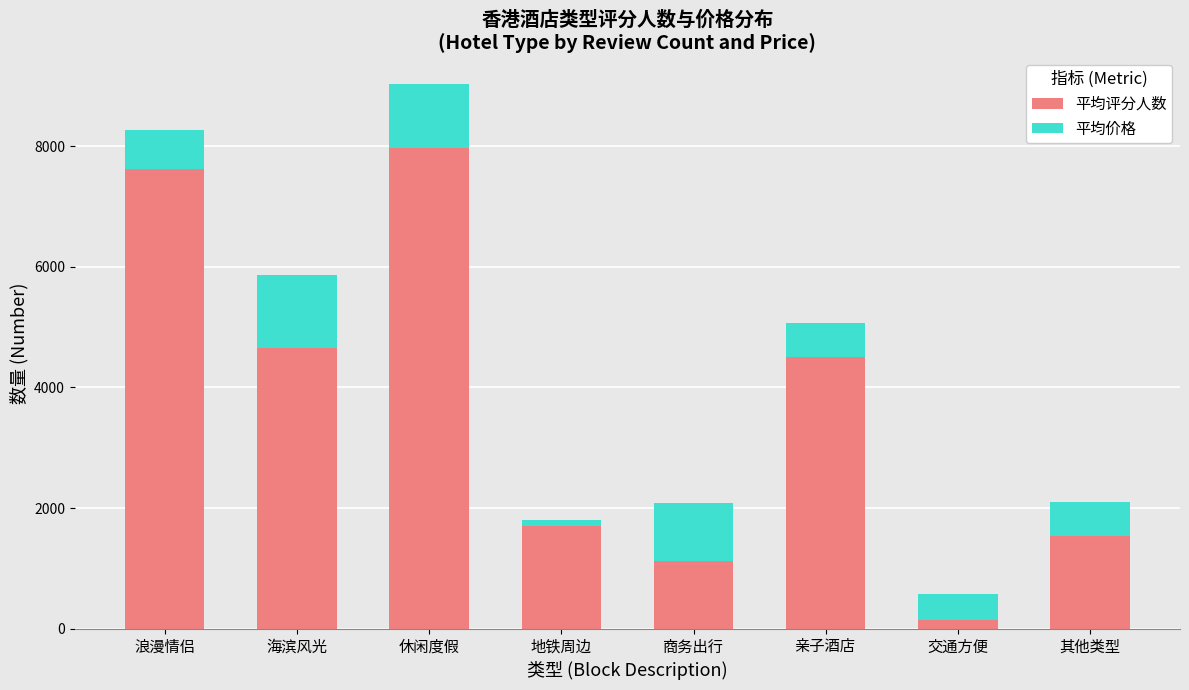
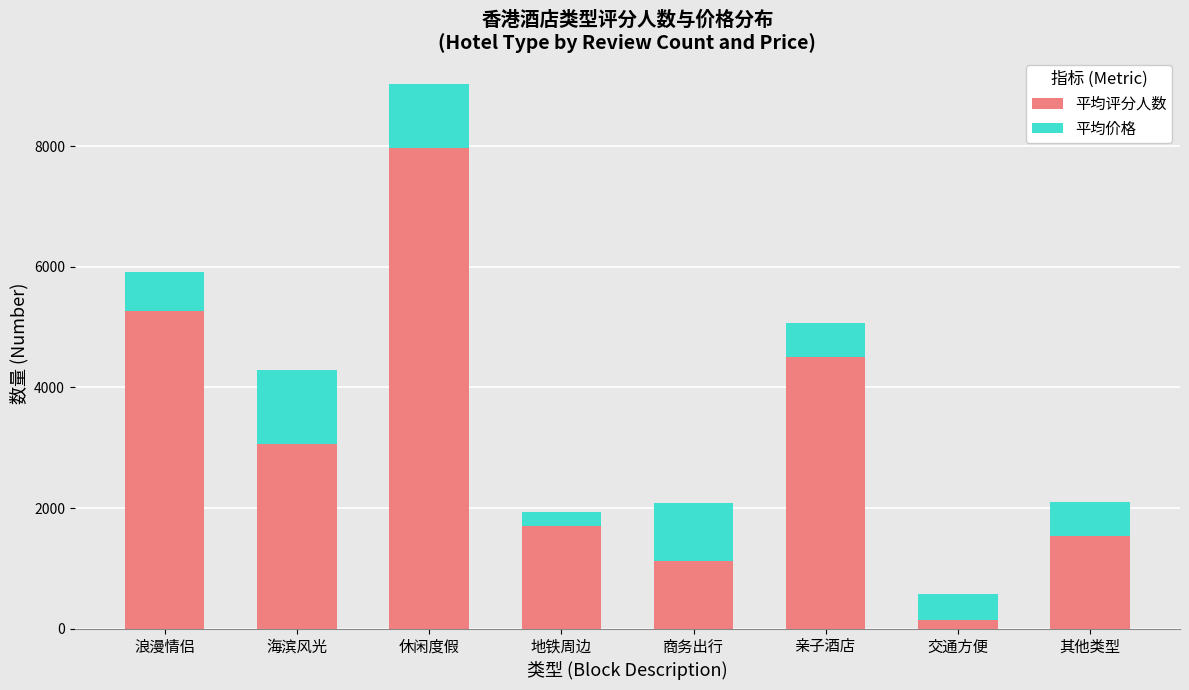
  {
    "平均评分人数": {
-     "浪漫情侣": 7600,
-     "海滨风光": 4600,
+     "浪漫情侣": 5300,
+     "海滨风光": 3100,
      "休闲度假": 8000,
      "地铁周边": 1700,
      "商务出行": 1100,
      "亲子酒店": 4500,
      "交通方便": 200,
      "其他类型": 1500
    },
    "平均价格": {
      "浪漫情侣": 600,
      "海滨风光": 1200,
      "休闲度假": 1100,
-     "地铁周边": 100,
+     "地铁周边": 200,
      "商务出行": 1000,
      "亲子酒店": 600,
      "交通方便": 400,
      "其他类型": 600
    }
  }
